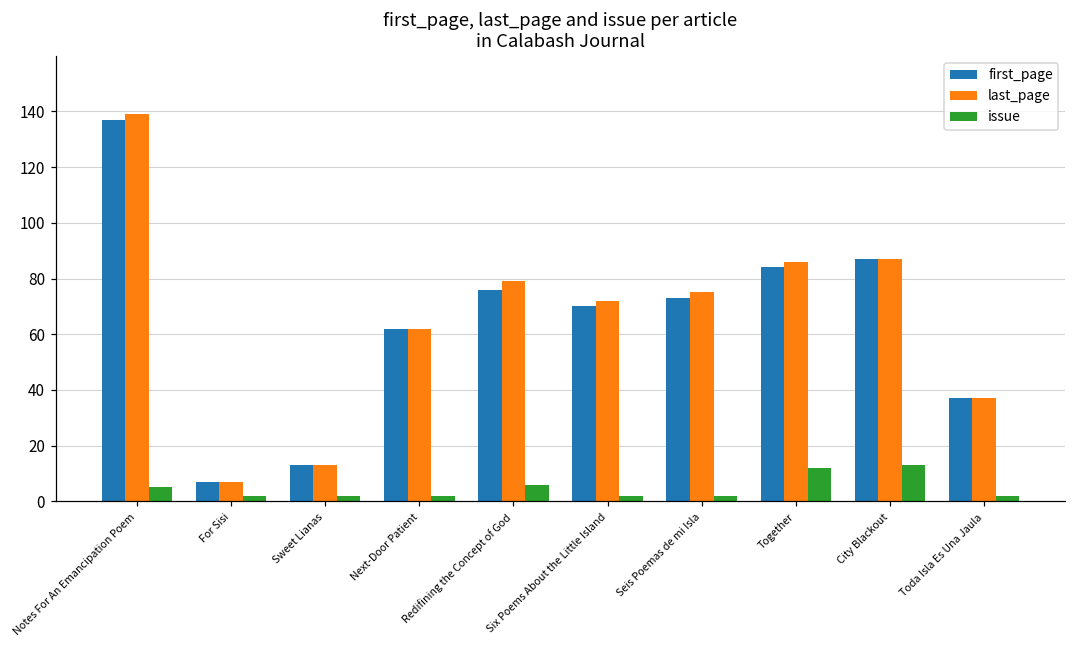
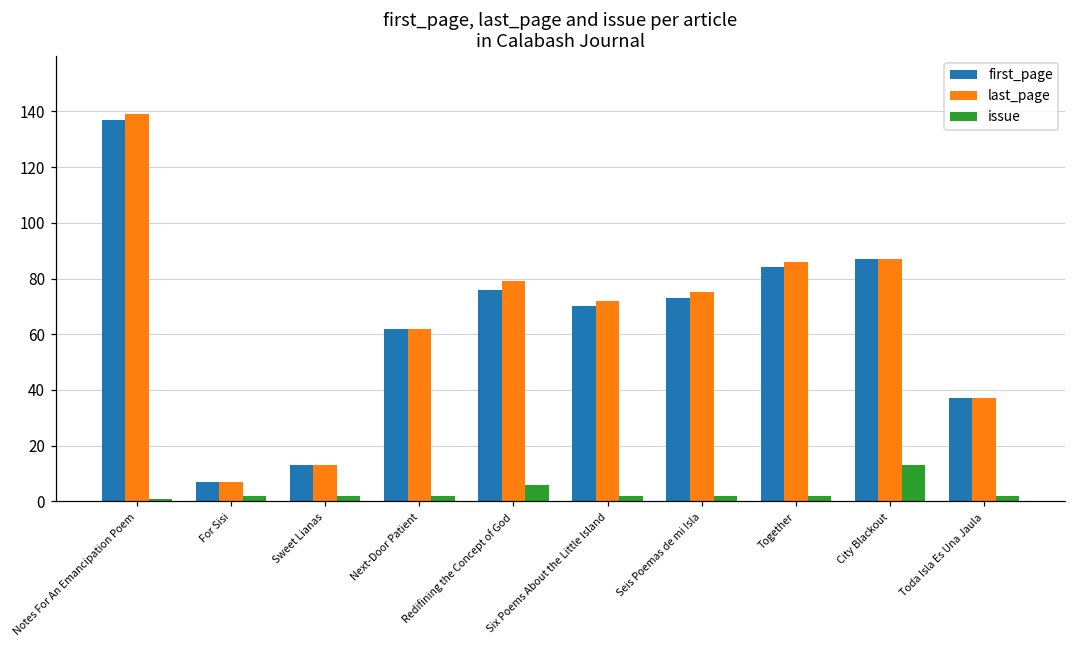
  {
    "first_page": {
      "Notes For An Emancipation Poem": 137,
      "For Sisi": 7,
      "Sweet Lianas": 13,
      "Next-Door Patient": 62,
      "Redifining the Concept of God": 76,
      "Six Poems About the Little Island": 70,
      "Seis Poemas de mi Isla": 73,
      "Together": 84,
      "City Blackout": 87,
      "Toda Isla Es Una Jaula": 37
    },
    "last_page": {
      "Notes For An Emancipation Poem": 139,
      "For Sisi": 7,
      "Sweet Lianas": 13,
      "Next-Door Patient": 62,
      "Redifining the Concept of God": 79,
      "Six Poems About the Little Island": 72,
      "Seis Poemas de mi Isla": 75,
      "Together": 86,
      "City Blackout": 87,
      "Toda Isla Es Una Jaula": 37
    },
    "issue": {
-     "Notes For An Emancipation Poem": 5,
+     "Notes For An Emancipation Poem": 1,
      "For Sisi": 2,
      "Sweet Lianas": 2,
      "Next-Door Patient": 2,
      "Redifining the Concept of God": 6,
      "Six Poems About the Little Island": 2,
      "Seis Poemas de mi Isla": 2,
-     "Together": 12,
+     "Together": 2,
      "City Blackout": 13,
      "Toda Isla Es Una Jaula": 2
    }
  }
